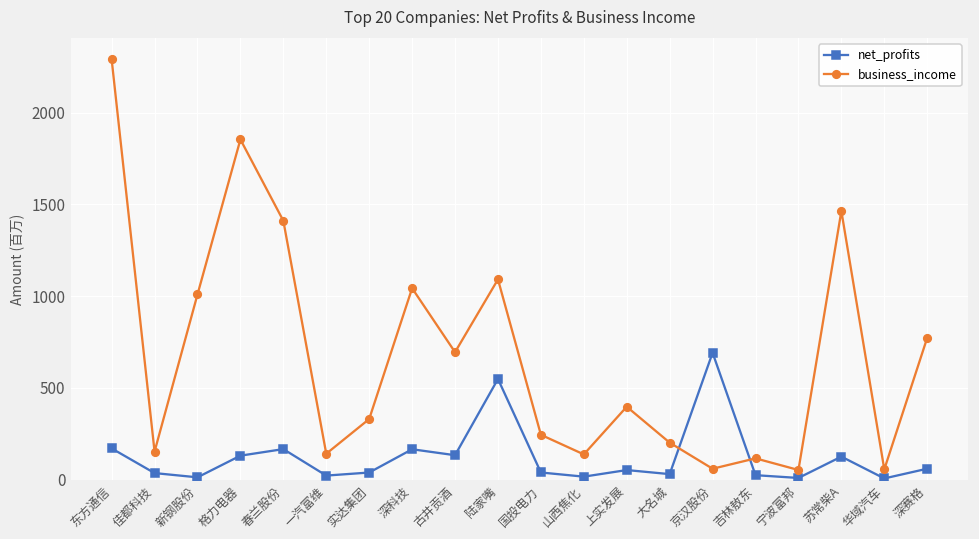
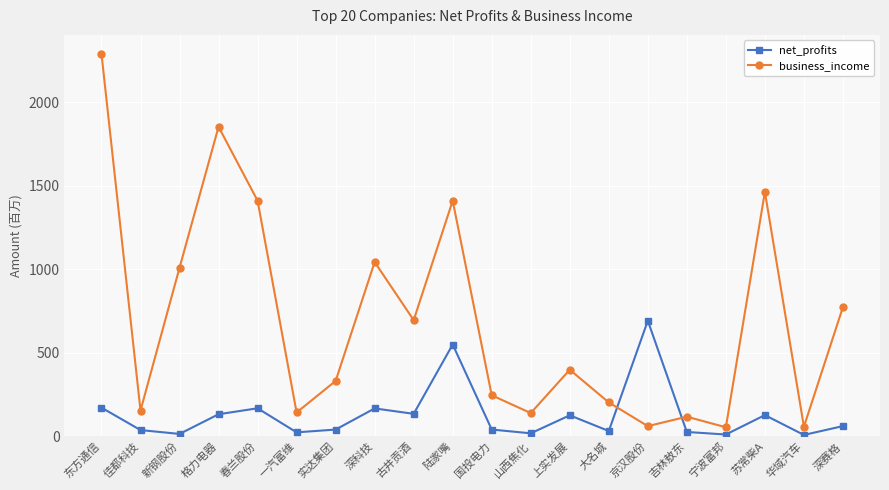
  {
    "net_profits": {
      "东方通信": 170,
      "佳都科技": 40,
      "新钢股份": 10,
      "格力电器": 130,
      "春兰股份": 170,
      "一汽富维": 20,
      "实达集团": 40,
      "深科技": 170,
      "古井贡酒": 130,
      "陆家嘴": 550,
      "国投电力": 40,
      "山西焦化": 20,
-     "上实发展": 50,
+     "上实发展": 120,
      "大名城": 30,
      "京汉股份": 690,
      "吉林敖东": 20,
      "宁波富邦": 10,
      "苏常柴A": 130,
      "华域汽车": 10,
      "深赛格": 60
    },
    "business_income": {
      "东方通信": 2290,
      "佳都科技": 150,
      "新钢股份": 1010,
      "格力电器": 1850,
      "春兰股份": 1410,
      "一汽富维": 140,
      "实达集团": 330,
      "深科技": 1040,
      "古井贡酒": 700,
-     "陆家嘴": 1090,
+     "陆家嘴": 1410,
      "国投电力": 240,
      "山西焦化": 140,
      "上实发展": 400,
      "大名城": 200,
      "京汉股份": 60,
      "吉林敖东": 120,
      "宁波富邦": 50,
      "苏常柴A": 1460,
      "华域汽车": 60,
      "深赛格": 770
    }
  }
